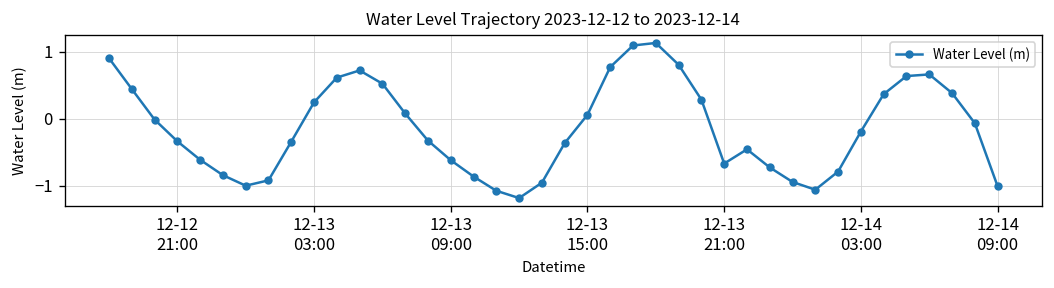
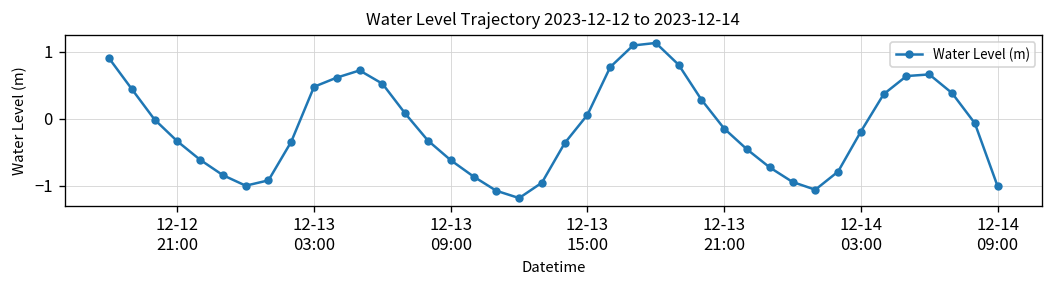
  {
    "12-12 21:00": -0.3,
-   "12-13 03:00": 0.2,
+   "12-13 03:00": 0.5,
    "12-13 09:00": -0.6,
    "12-13 15:00": 0.1,
-   "12-13 21:00": -0.7,
+   "12-13 21:00": -0.1,
    "12-14 03:00": -0.2,
    "12-14 09:00": -1.0
  }
